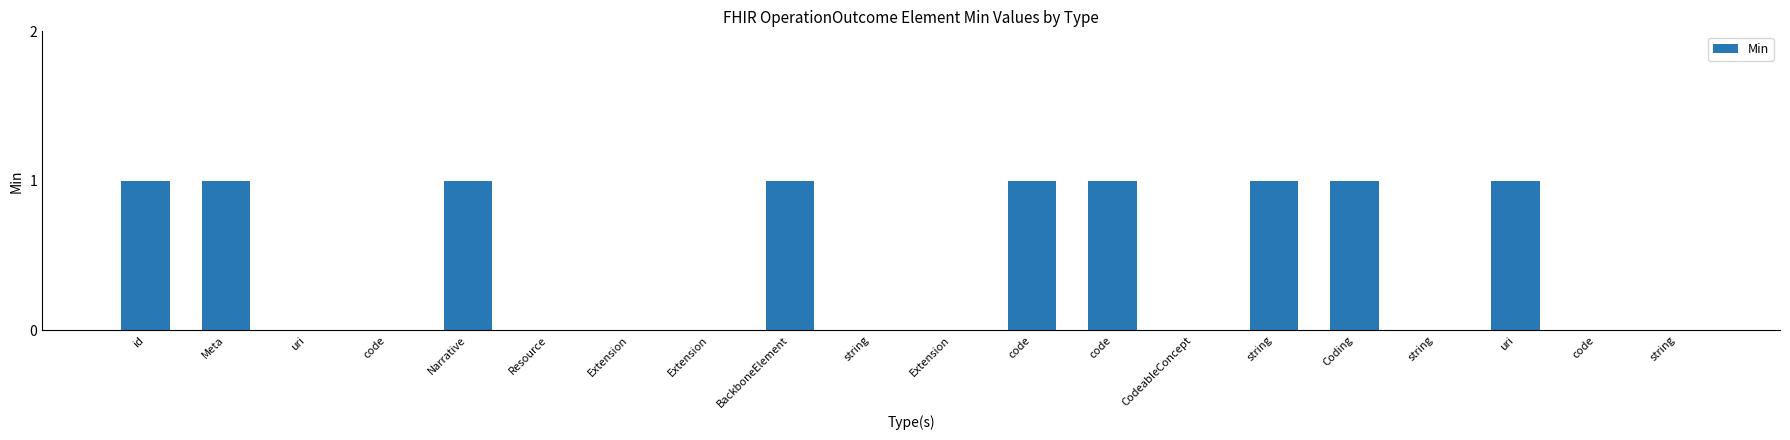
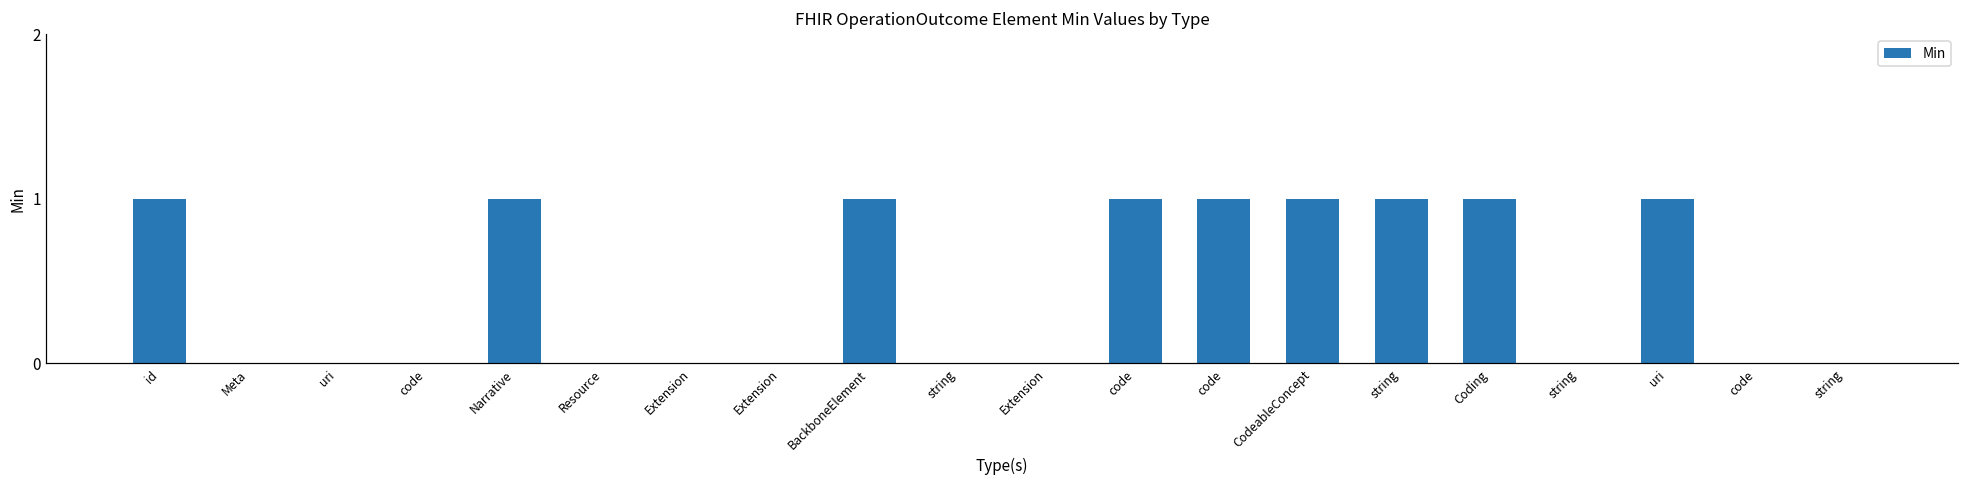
  {
    "id": 1,
-   "Meta": 1,
+   "Meta": 0,
    "Narrative": 1,
    "Resource": 0,
    "BackboneElement": 1,
-   "CodeableConcept": 0,
+   "CodeableConcept": 1,
    "Coding": 1
  }
